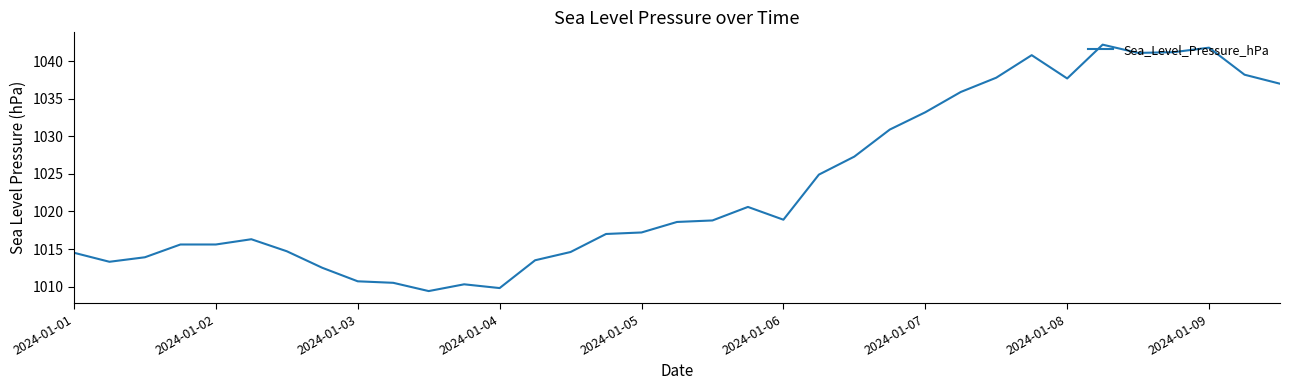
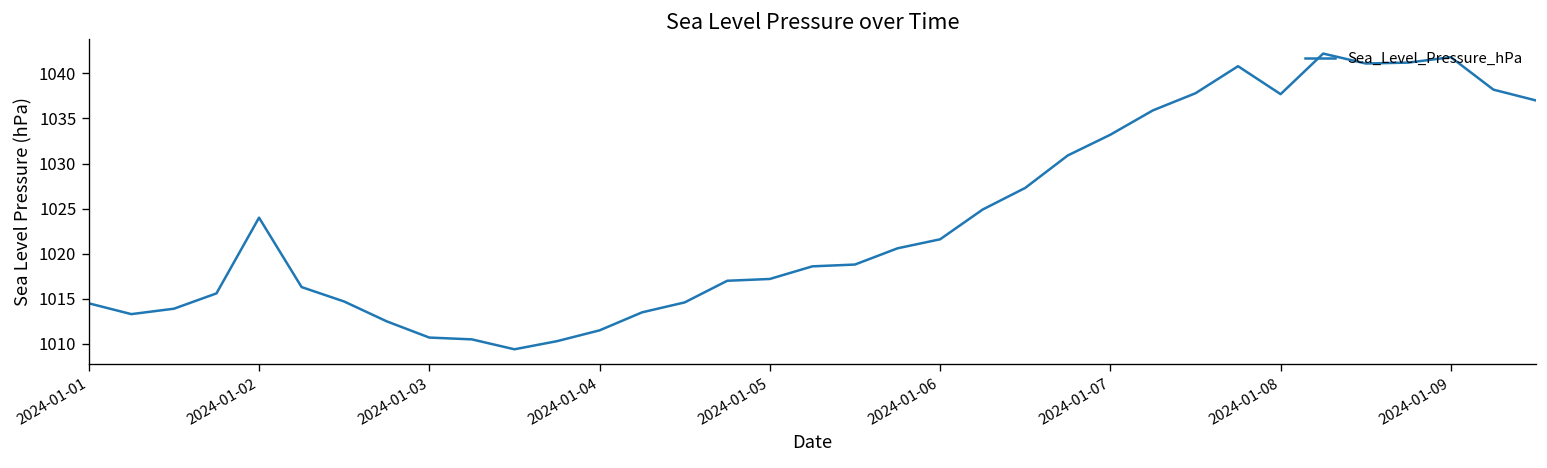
  {
    "2024-01-01": 1015,
-   "2024-01-02": 1016,
+   "2024-01-02": 1024,
    "2024-01-03": 1011,
-   "2024-01-04": 1010,
+   "2024-01-04": 1012,
    "2024-01-05": 1017,
-   "2024-01-06": 1019,
+   "2024-01-06": 1022,
    "2024-01-07": 1033,
    "2024-01-08": 1038,
    "2024-01-09": 1042
  }
